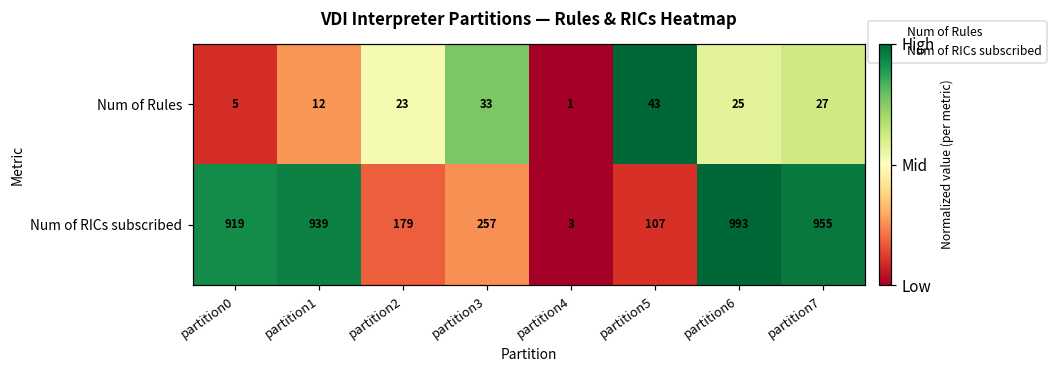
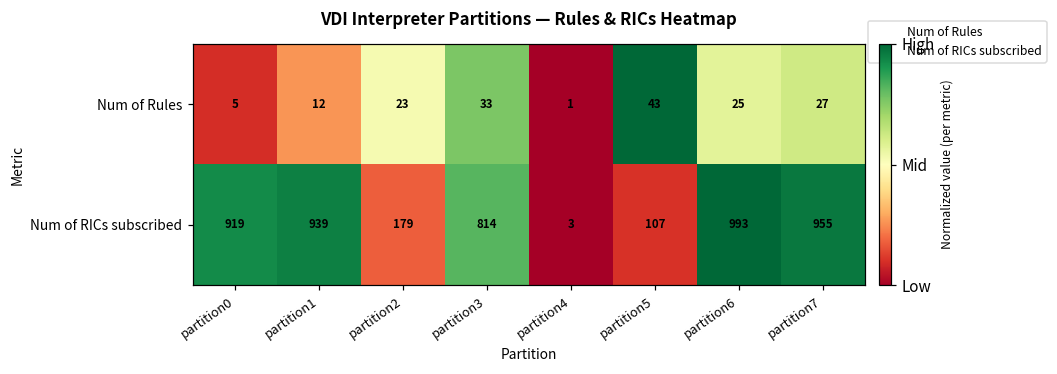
  {
    "Num of Rules": {
      "partition0": 5,
      "partition1": 12,
      "partition2": 23,
      "partition3": 33,
      "partition4": 1,
      "partition5": 43,
      "partition6": 25,
      "partition7": 27
    },
    "Num of RICs subscribed": {
      "partition0": 919,
      "partition1": 939,
      "partition2": 179,
-     "partition3": 257,
+     "partition3": 814,
      "partition4": 3,
      "partition5": 107,
      "partition6": 993,
      "partition7": 955
    }
  }
